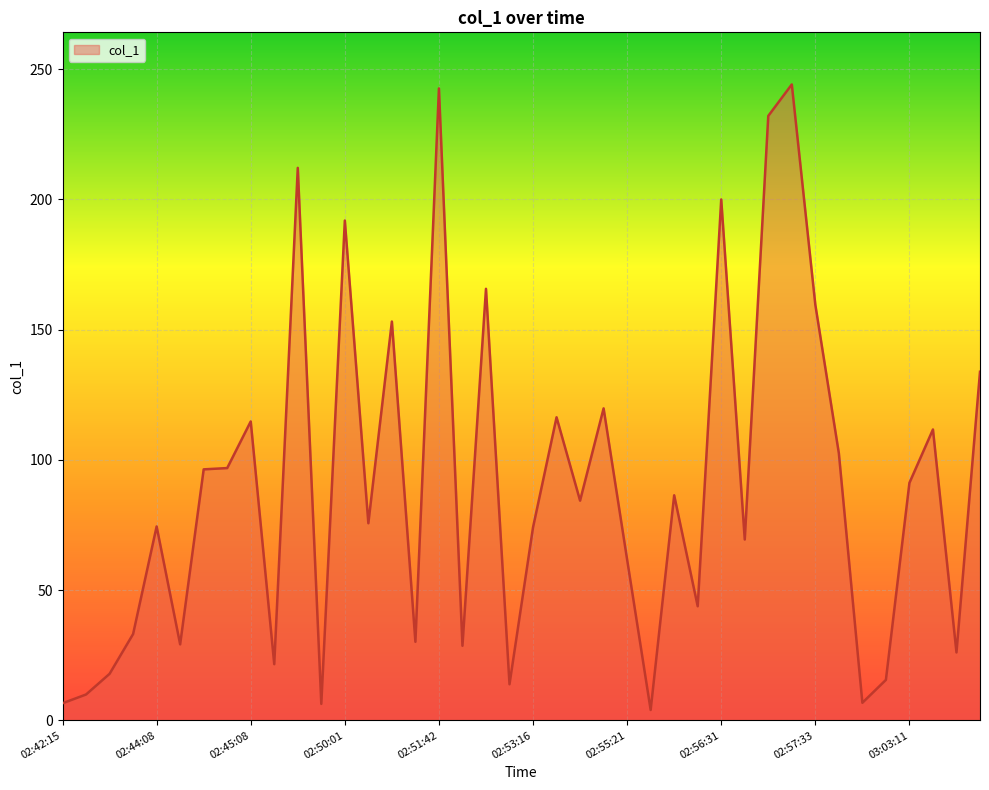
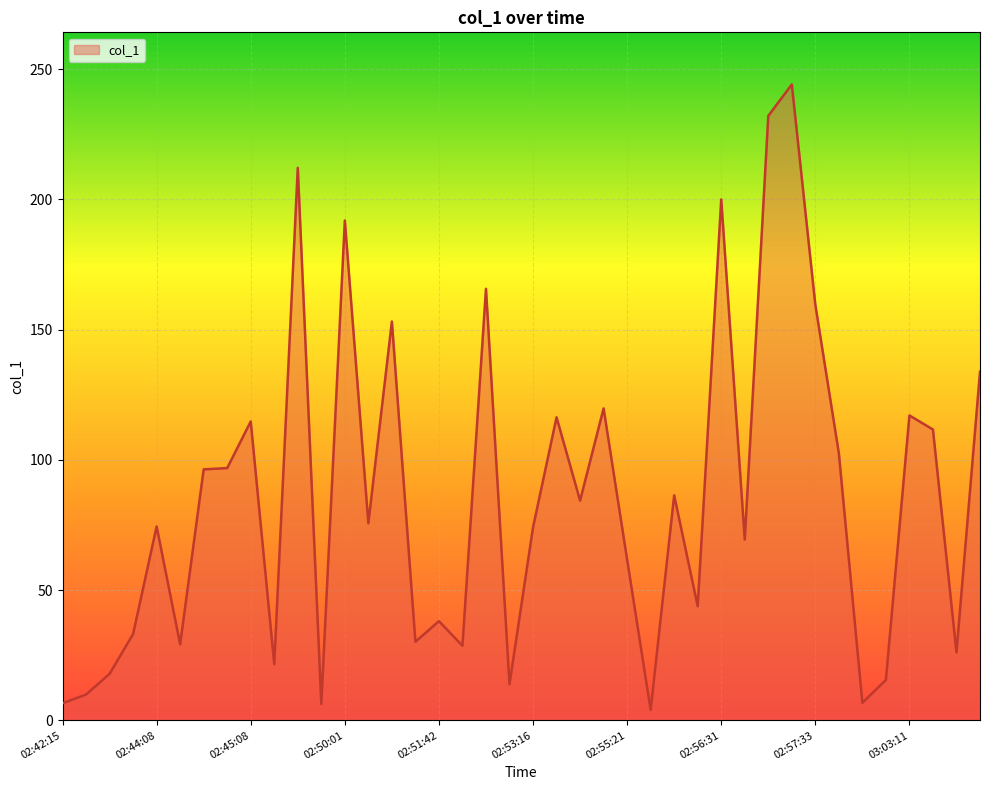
  {
    "02:42:15": 7,
    "02:44:08": 74,
    "02:45:08": 115,
    "02:50:01": 192,
-   "02:51:42": 243,
+   "02:51:42": 38,
    "02:53:16": 74,
    "02:55:21": 62,
    "02:56:31": 200,
    "02:57:33": 160,
-   "03:03:11": 91
+   "03:03:11": 117
  }
